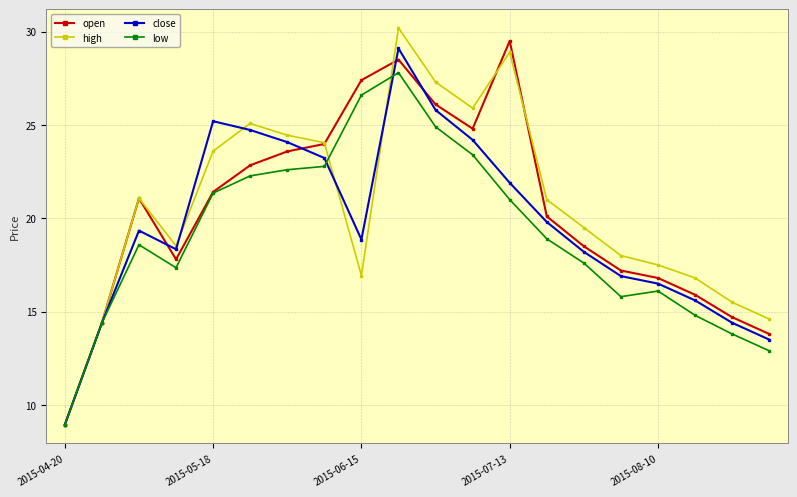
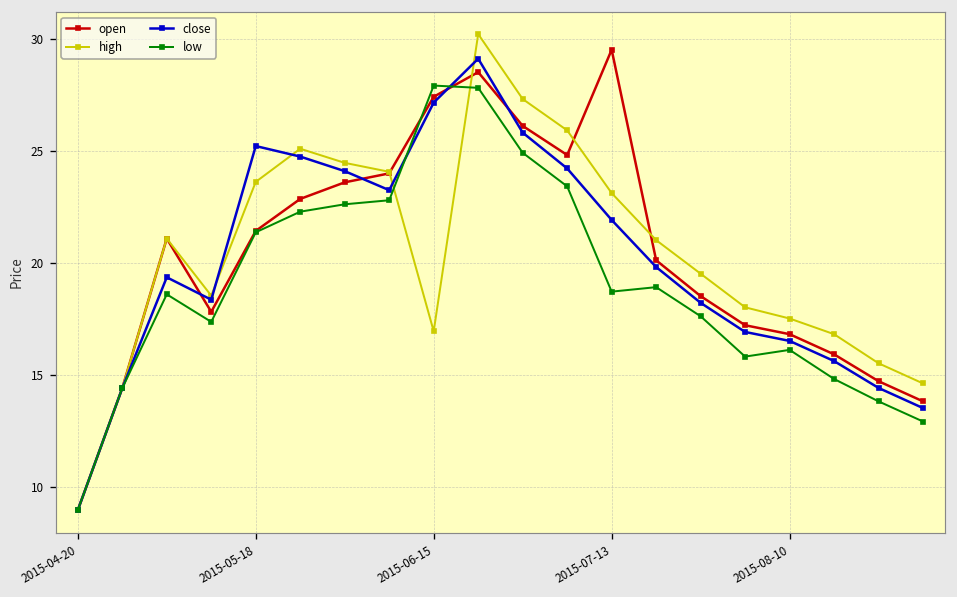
  {
    "open": {
      "2015-06-15": 27.4,
      "2015-07-13": 29.5,
      "2015-08-10": 16.8
    },
    "high": {
      "2015-05-18": 23.6,
      "2015-06-15": 16.9,
-     "2015-07-13": 28.9,
+     "2015-07-13": 23.1,
      "2015-08-10": 17.5
    },
    "close": {
      "2015-05-18": 25.2,
-     "2015-06-15": 18.9,
+     "2015-06-15": 27.1,
      "2015-07-13": 21.9,
      "2015-08-10": 16.5
    },
    "low": {
-     "2015-06-15": 26.6,
-     "2015-07-13": 21.0,
+     "2015-06-15": 27.9,
+     "2015-07-13": 18.7,
      "2015-08-10": 16.1
    }
  }
